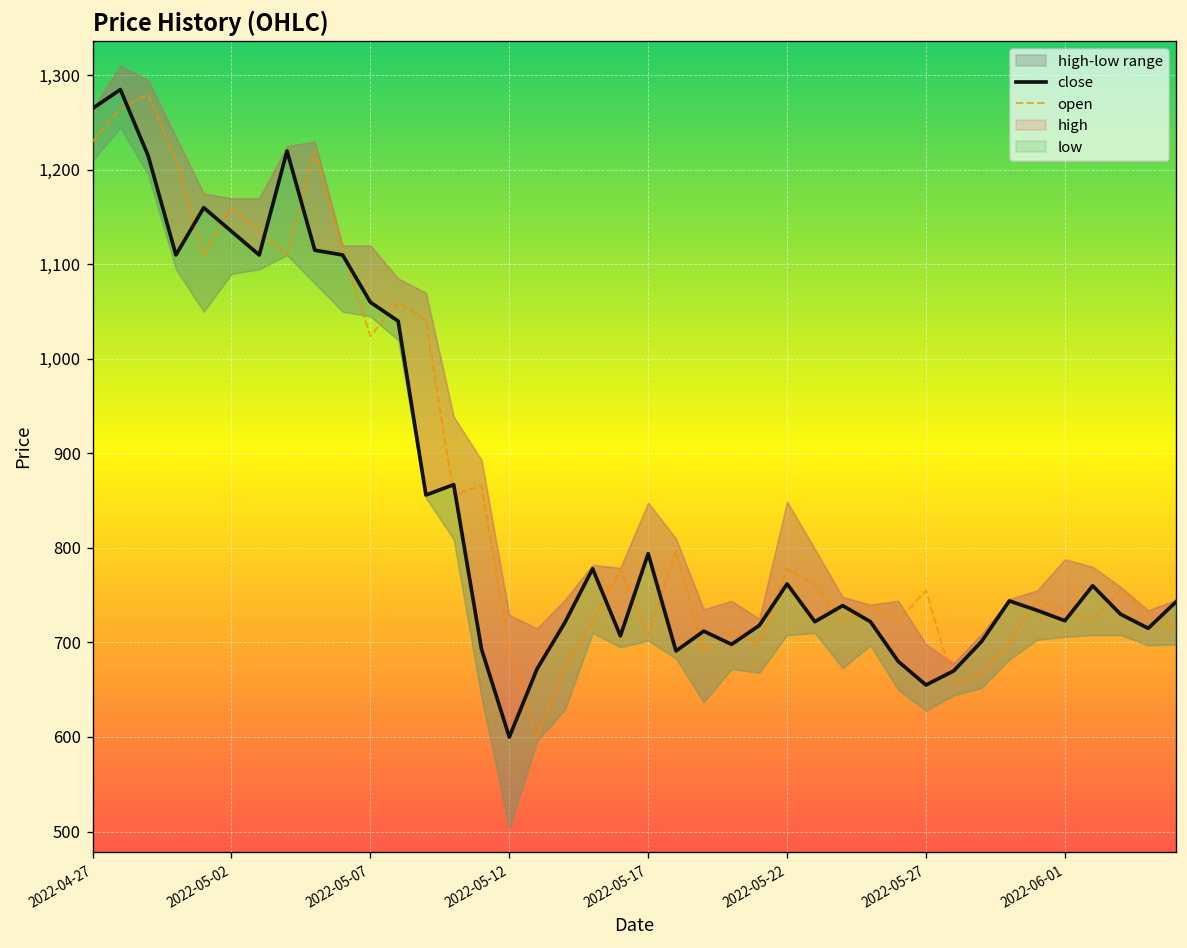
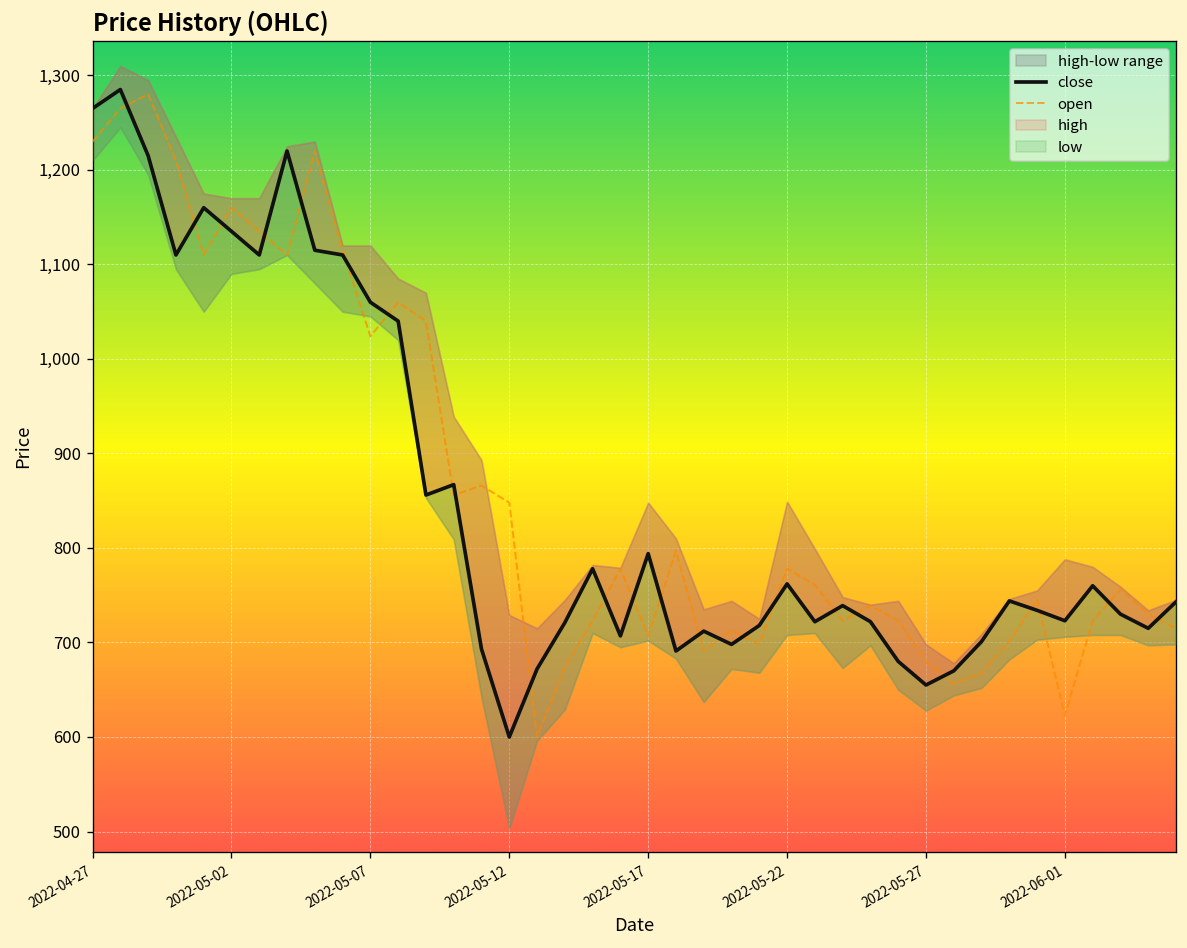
  {
    "open": {
      "2022-04-27": "1,230",
      "2022-05-02": "1,160",
      "2022-05-07": "1,020",
-     "2022-05-12": "690",
+     "2022-05-12": "850",
      "2022-05-17": "710",
      "2022-05-22": "780",
-     "2022-05-27": "760",
-     "2022-06-01": "730"
+     "2022-05-27": "680",
+     "2022-06-01": "620"
    }
  }
